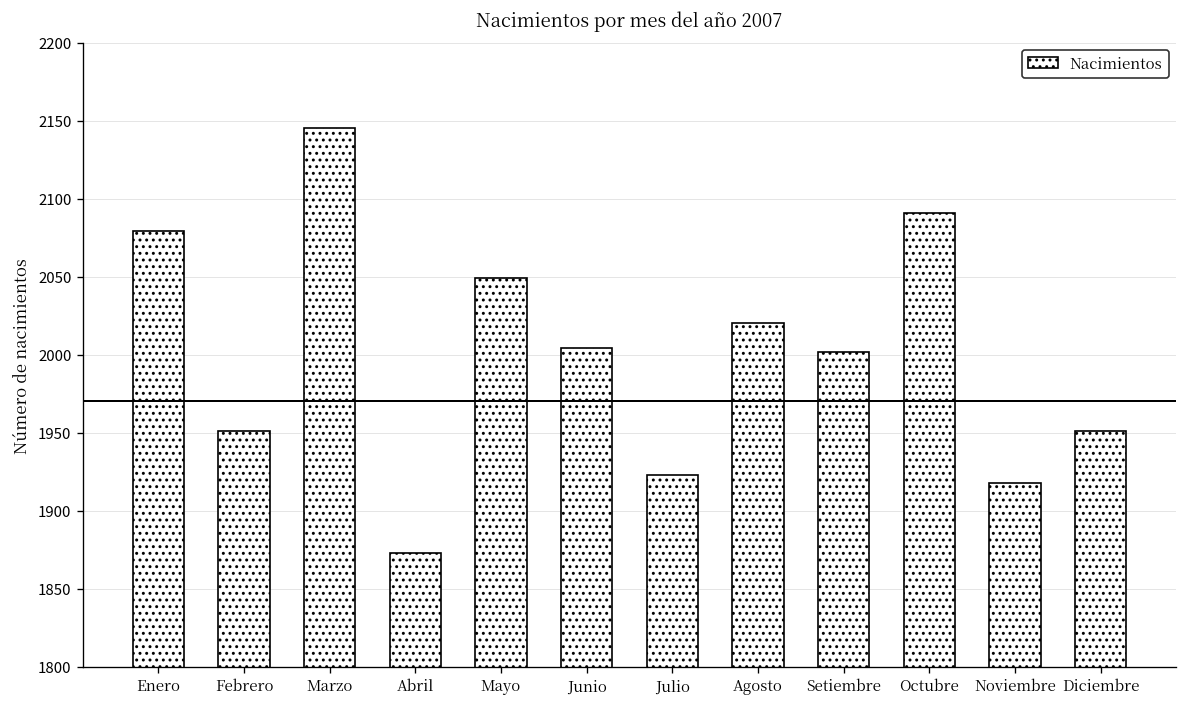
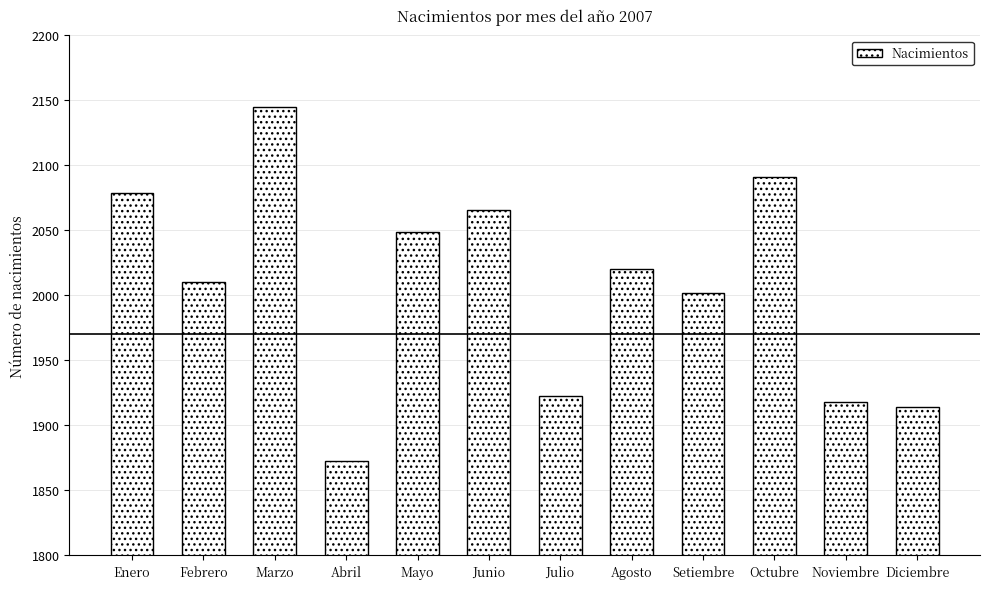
  {
    "Enero": 2079,
-   "Febrero": 1951,
+   "Febrero": 2010,
    "Marzo": 2145,
    "Abril": 1873,
    "Mayo": 2049,
-   "Junio": 2004,
+   "Junio": 2066,
    "Julio": 1923,
    "Agosto": 2020,
    "Setiembre": 2002,
    "Octubre": 2091,
    "Noviembre": 1918,
-   "Diciembre": 1951
+   "Diciembre": 1914
  }
